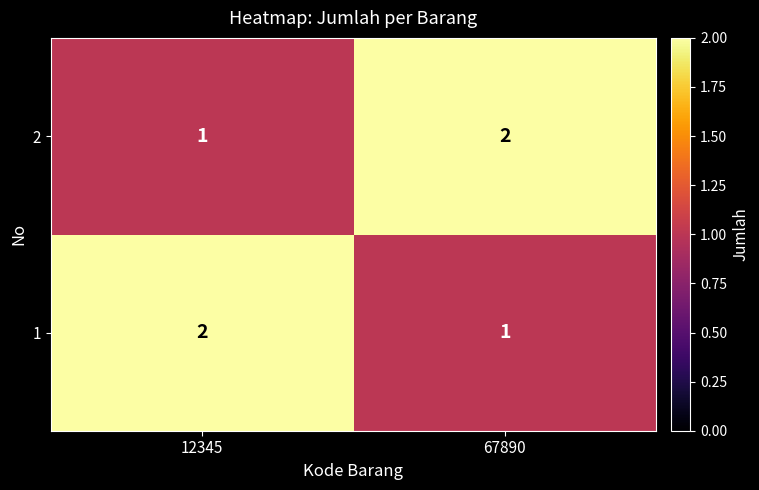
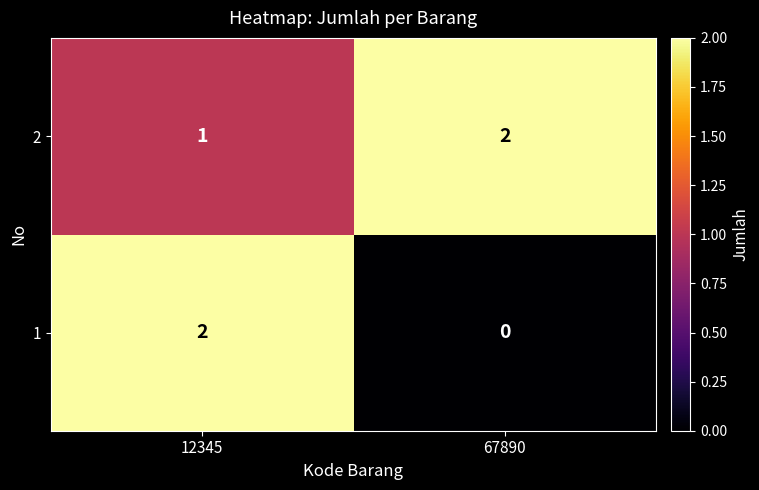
  {
    "2": {
      "12345": 1,
      "67890": 2
    },
    "1": {
      "12345": 2,
-     "67890": 1
+     "67890": 0
    }
  }
